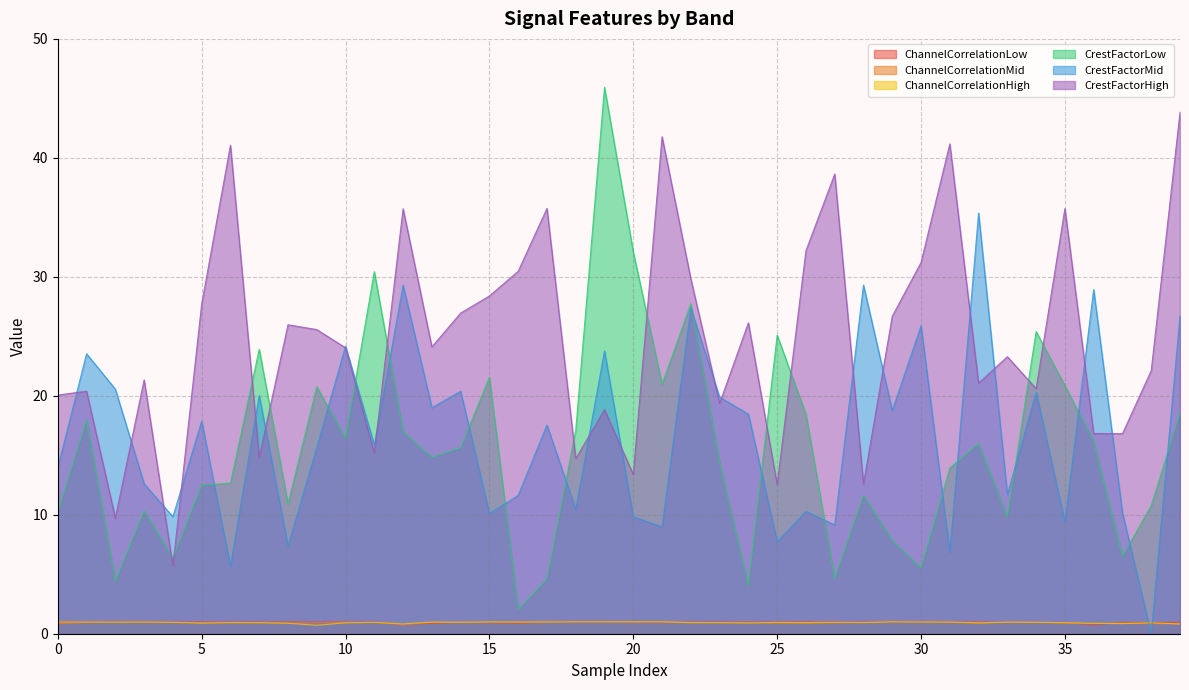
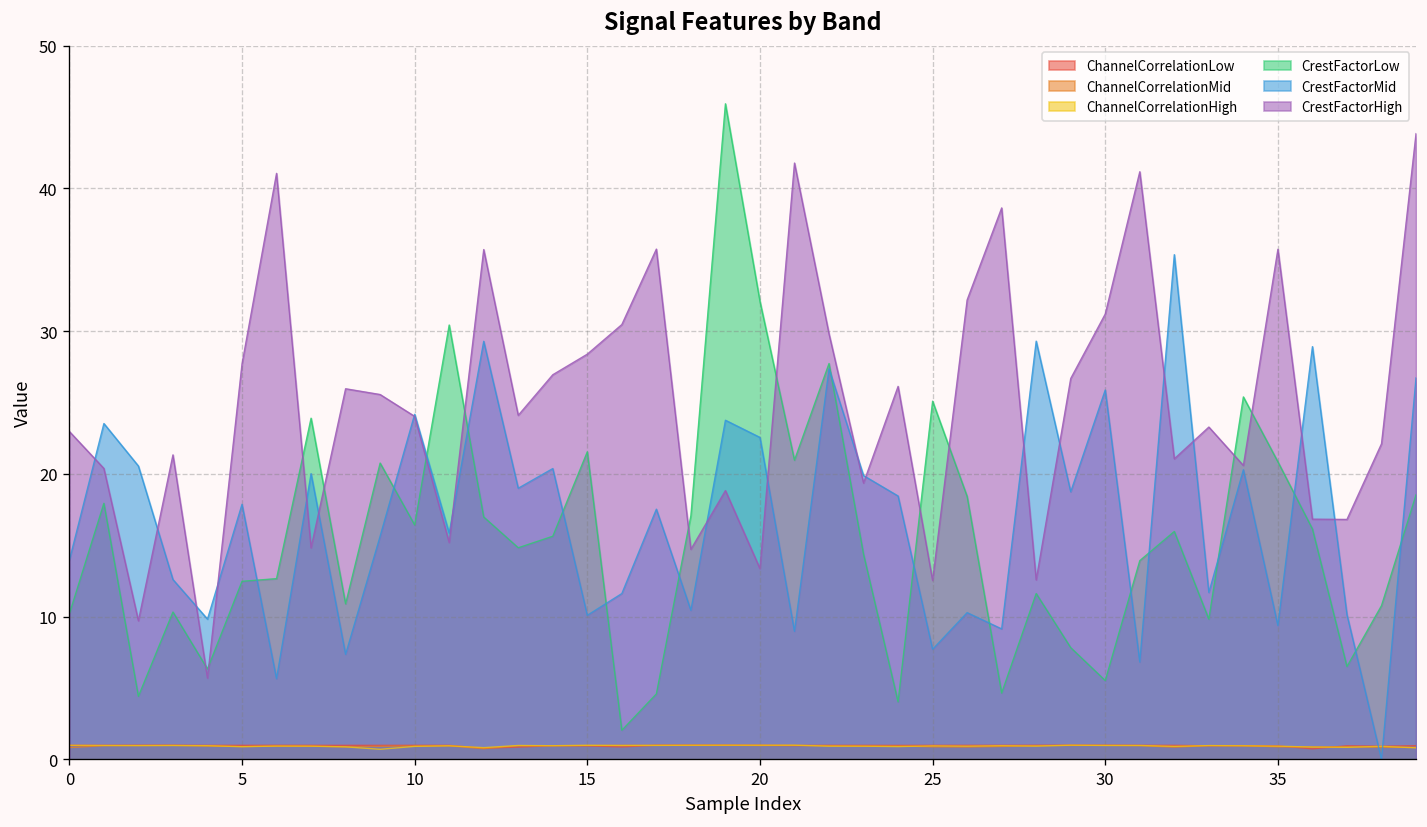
  {
    "CrestFactorLow": {
      "0": 10.2,
      "5": 12.5,
      "10": 16.4,
      "15": 21.5,
      "20": 32.1,
      "25": 25.1,
      "30": 5.5,
      "35": 20.9
    },
    "CrestFactorMid": {
      "0": 13.9,
      "5": 17.9,
      "15": 10.1,
-     "20": 9.8,
+     "20": 22.6,
      "25": 7.7,
      "30": 25.9,
      "35": 9.4
    },
    "CrestFactorHigh": {
-     "0": 20.1,
+     "0": 23.0,
      "5": 27.7,
      "15": 28.4,
      "20": 13.4,
      "25": 12.5,
      "30": 31.2,
      "35": 35.7
    }
  }
